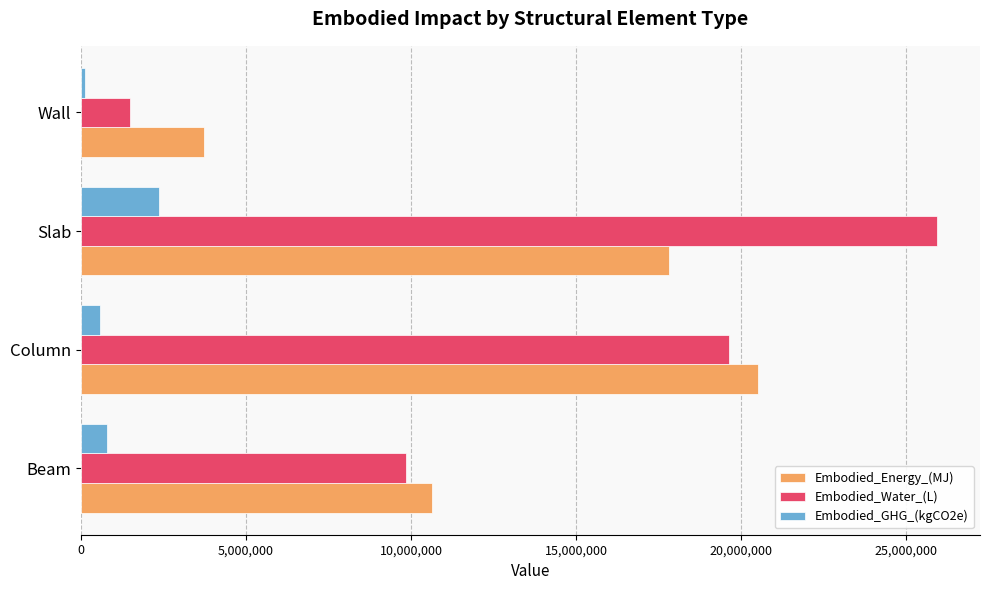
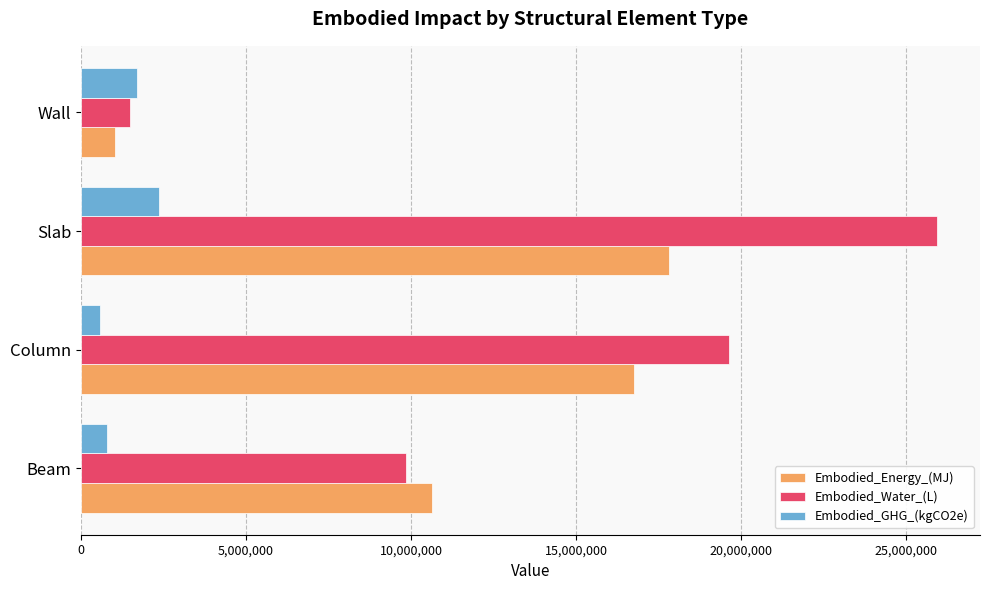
  {
    "Embodied_Energy_(MJ)": {
-     "Wall": "3,700,000",
+     "Wall": "1,000,000",
      "Slab": "17,800,000",
-     "Column": "20,500,000",
+     "Column": "16,800,000",
      "Beam": "10,600,000"
    },
    "Embodied_Water_(L)": {
      "Wall": "1,500,000",
      "Slab": "25,900,000",
      "Column": "19,600,000",
      "Beam": "9,800,000"
    },
    "Embodied_GHG_(kgCO2e)": {
-     "Wall": "100,000",
+     "Wall": "1,700,000",
      "Slab": "2,400,000",
      "Column": "600,000",
      "Beam": "800,000"
    }
  }
